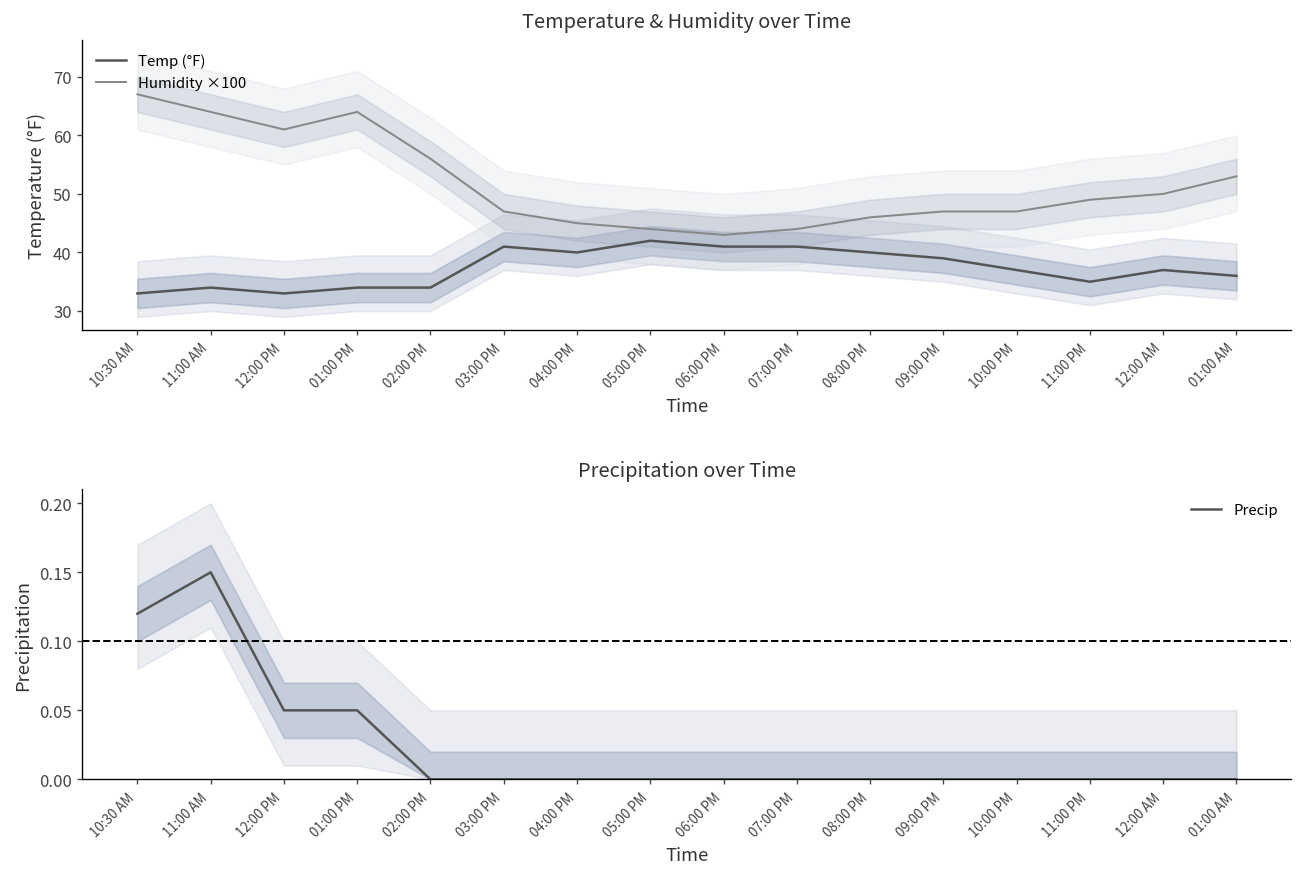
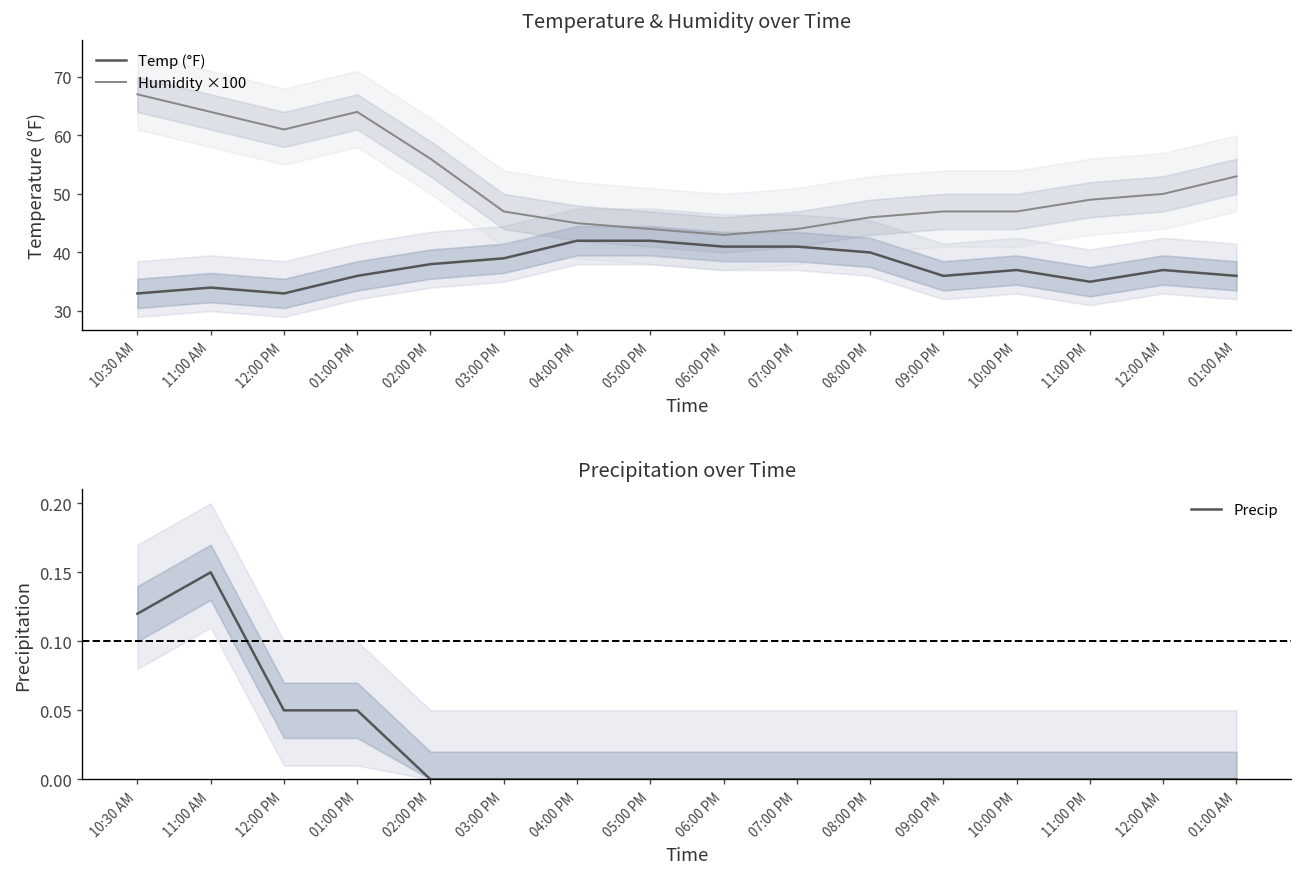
  {
    "Temperature & Humidity over Time": {
      "Temp (°F)": {
        "10:30 AM": 33,
        "11:00 AM": 34,
        "12:00 PM": 33,
-       "01:00 PM": 34,
-       "02:00 PM": 34,
-       "03:00 PM": 41,
-       "04:00 PM": 40,
+       "01:00 PM": 36,
+       "02:00 PM": 38,
+       "03:00 PM": 39,
+       "04:00 PM": 42,
        "05:00 PM": 42,
        "06:00 PM": 41,
        "07:00 PM": 41,
        "08:00 PM": 40,
-       "09:00 PM": 39,
+       "09:00 PM": 36,
        "10:00 PM": 37,
        "11:00 PM": 35,
        "12:00 AM": 37,
        "01:00 AM": 36
      }
    },
    "Precipitation over Time": {
      "Precip": {
        "10:30 AM": 0.120,
        "11:00 AM": 0.150,
        "12:00 PM": 0.050,
        "01:00 PM": 0.050,
        "02:00 PM": 0.000,
        "03:00 PM": 0.000,
        "04:00 PM": 0.000,
        "05:00 PM": 0.000,
        "06:00 PM": 0.000,
        "07:00 PM": 0.000,
        "08:00 PM": 0.000,
        "09:00 PM": 0.000,
        "10:00 PM": 0.000,
        "11:00 PM": 0.000,
        "12:00 AM": 0.000,
        "01:00 AM": 0.000
      }
    }
  }
